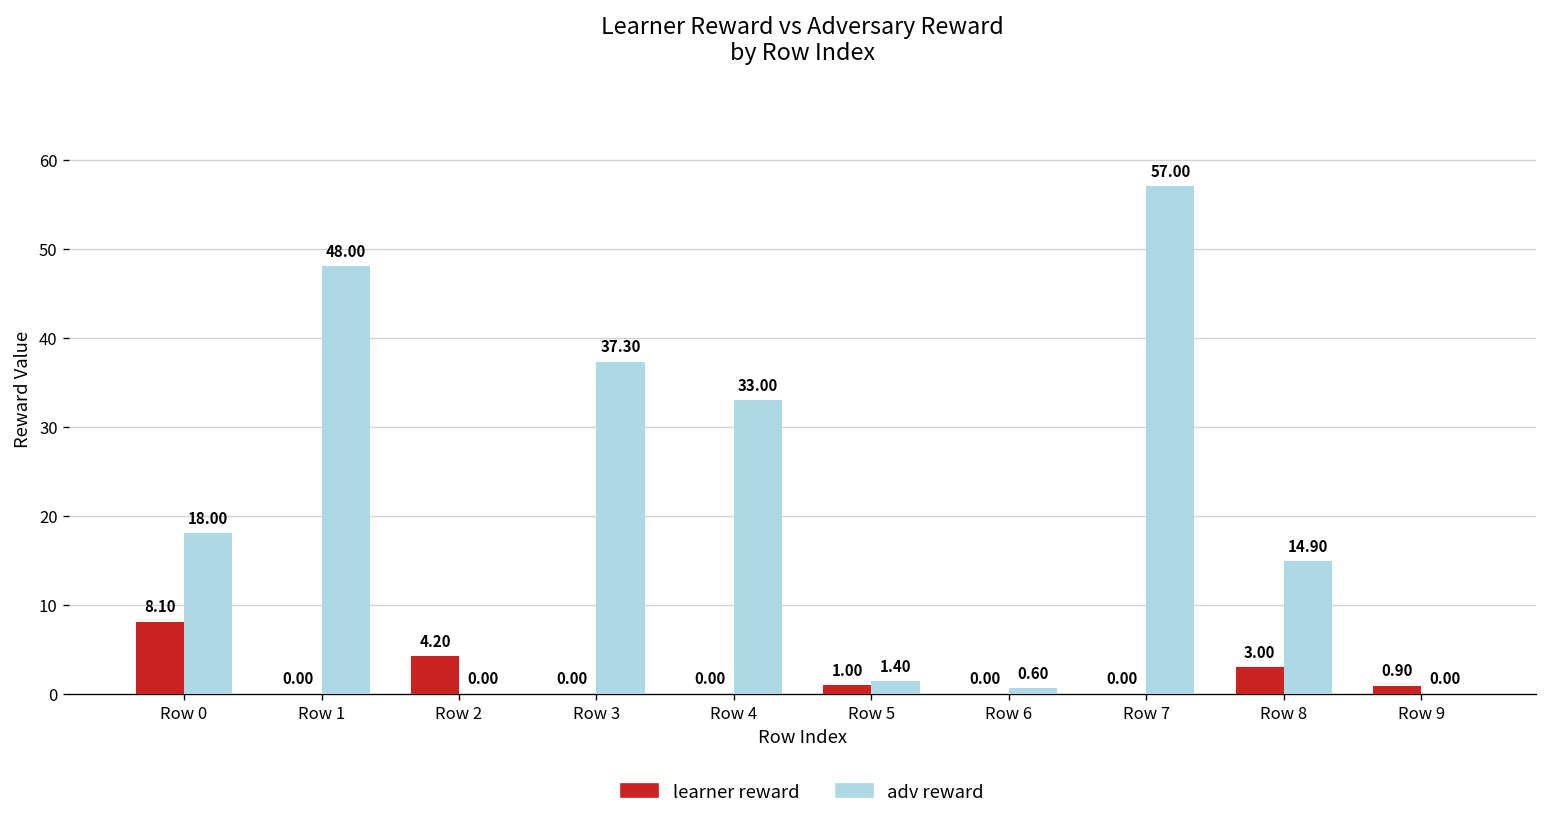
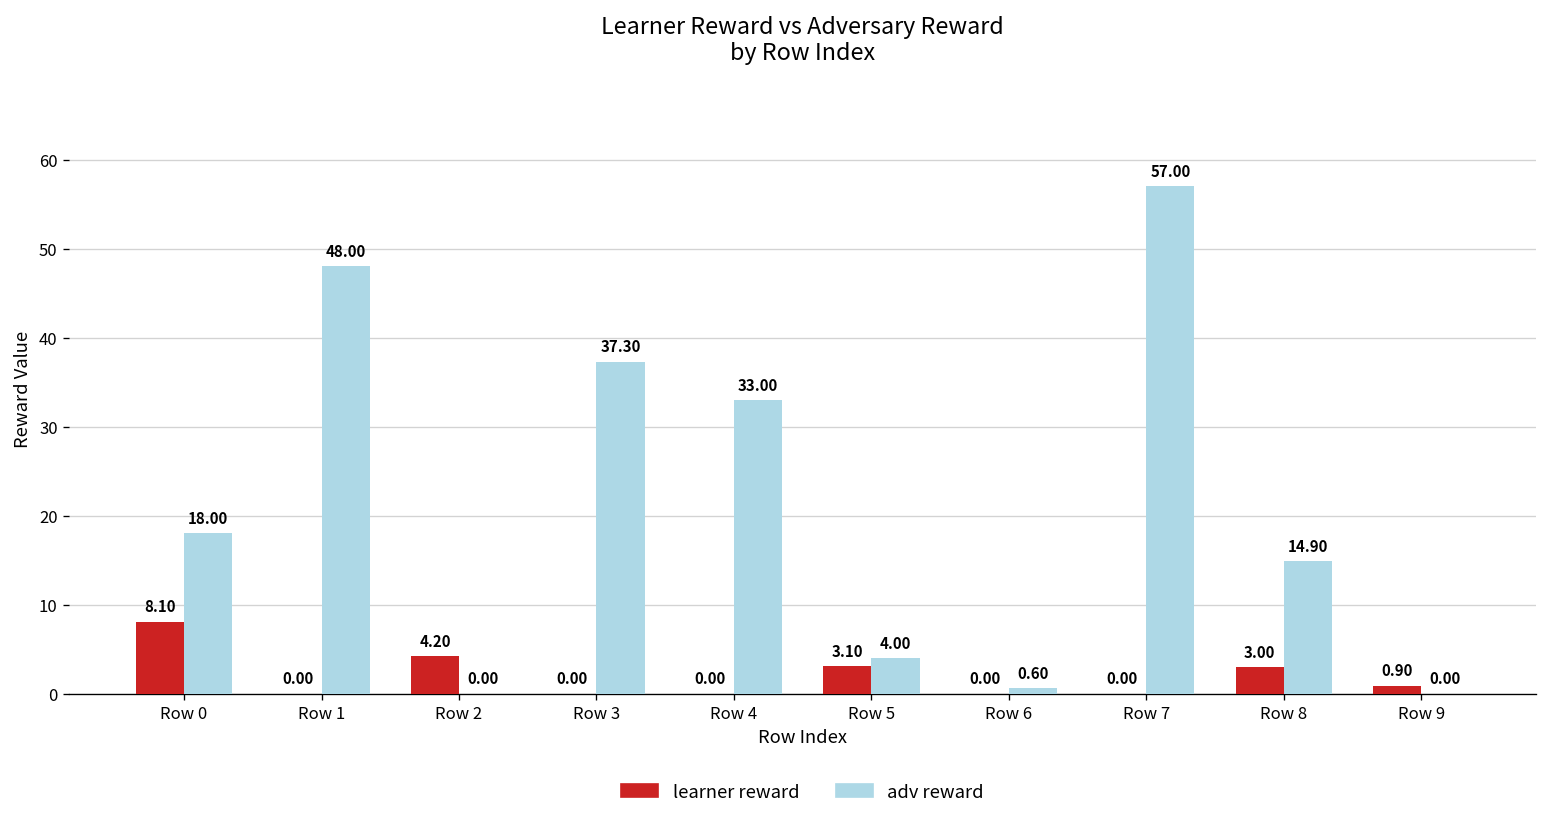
  {
    "learner reward": {
      "Row 0": 8.10,
      "Row 1": 0.00,
      "Row 2": 4.20,
      "Row 3": 0.00,
      "Row 4": 0.00,
-     "Row 5": 1.00,
+     "Row 5": 3.10,
      "Row 6": 0.00,
      "Row 7": 0.00,
      "Row 8": 3.00,
      "Row 9": 0.90
    },
    "adv reward": {
      "Row 0": 18.00,
      "Row 1": 48.00,
      "Row 2": 0.00,
      "Row 3": 37.30,
      "Row 4": 33.00,
-     "Row 5": 1.40,
+     "Row 5": 4.00,
      "Row 6": 0.60,
      "Row 7": 57.00,
      "Row 8": 14.90,
      "Row 9": 0.00
    }
  }
